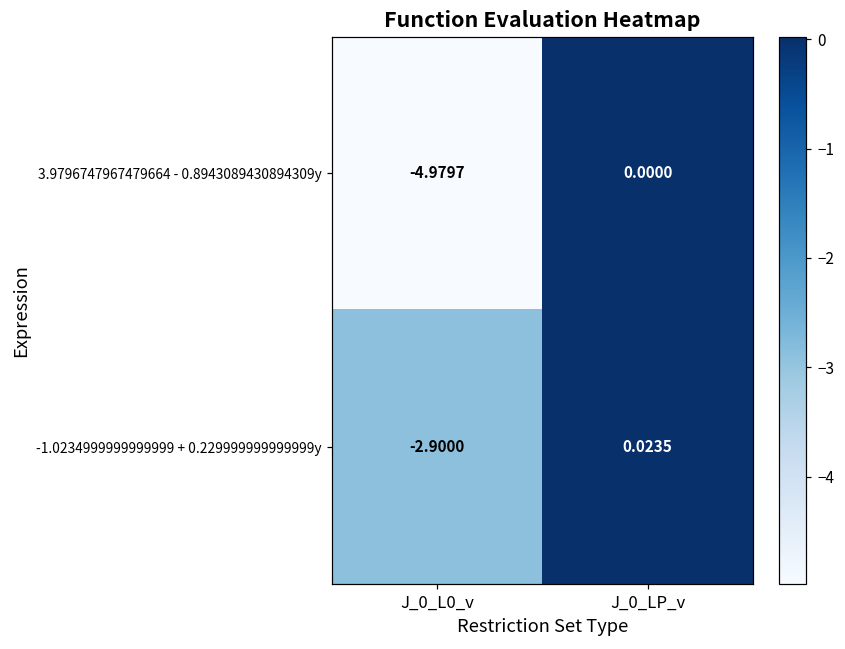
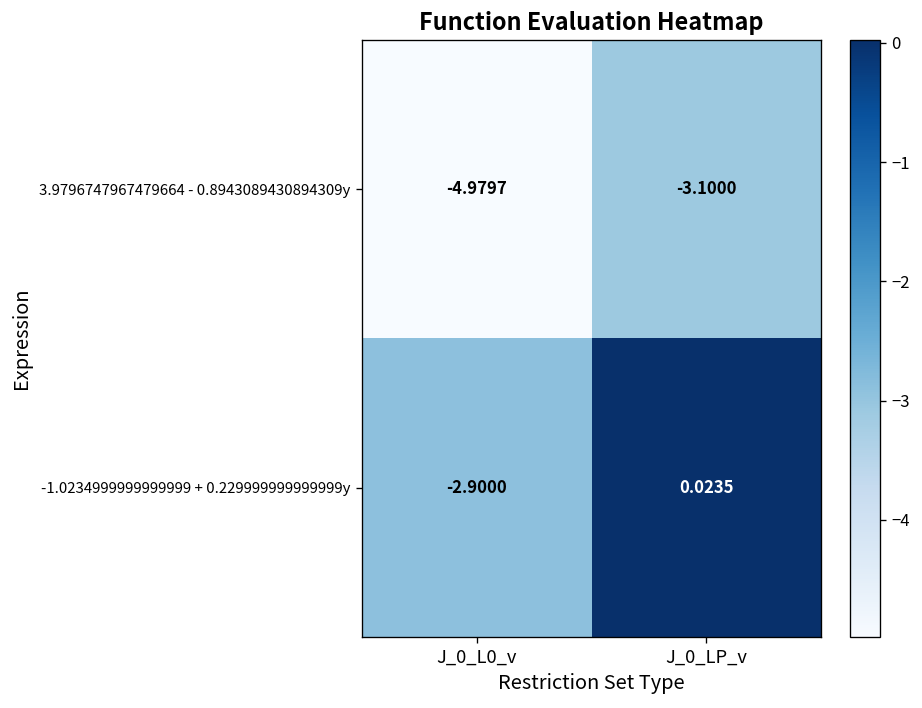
  {
    "3.9796747967479664 - 0.8943089430894309y": {
      "J_0_L0_v": -4.9797,
-     "J_0_LP_v": 0.0000
+     "J_0_LP_v": -3.1000
    },
    "-1.0234999999999999 + 0.229999999999999y": {
      "J_0_L0_v": -2.9000,
      "J_0_LP_v": 0.0235
    }
  }
